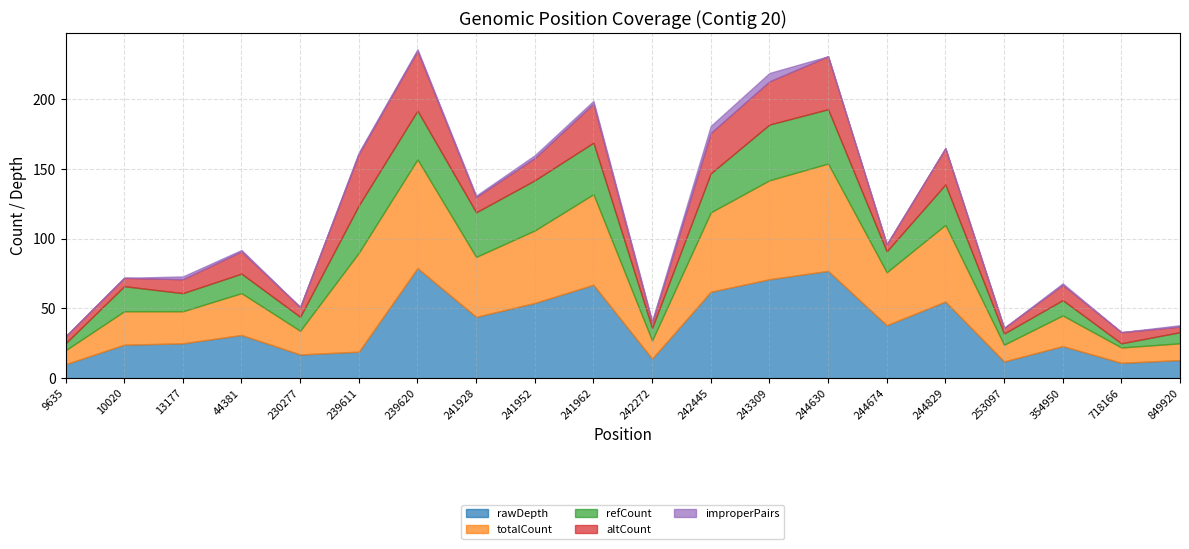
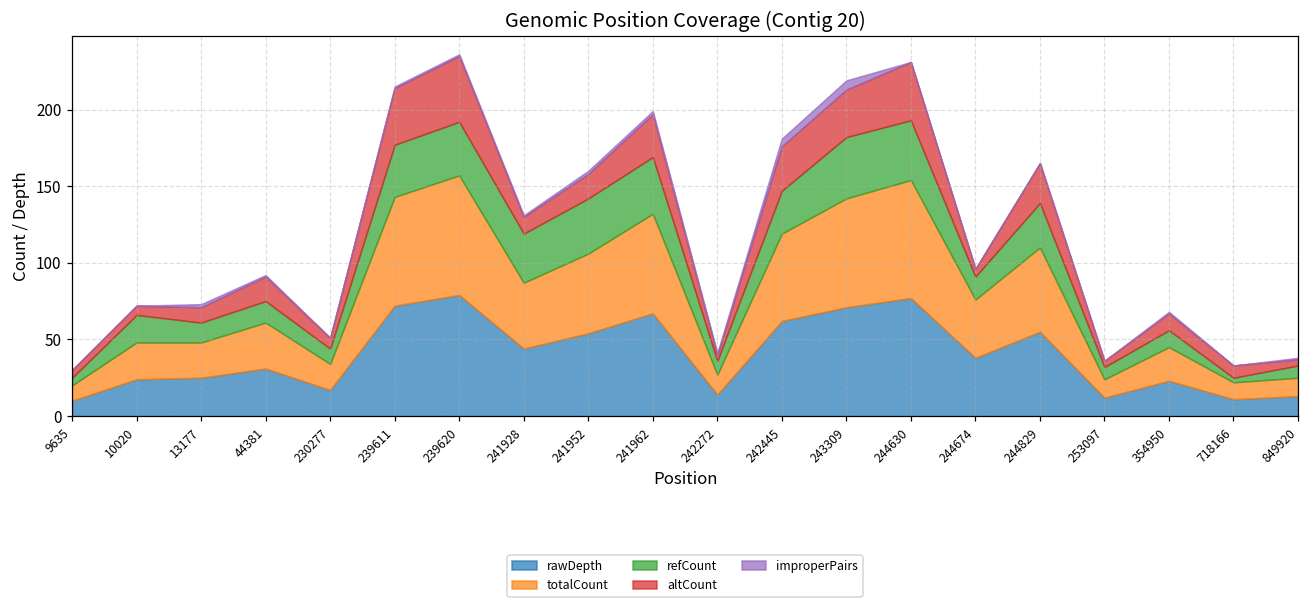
  {
    "rawDepth": {
      "9635": 10,
      "10020": 24,
      "13177": 25,
      "44381": 31,
      "230277": 17,
-     "239611": 19,
+     "239611": 72,
      "239620": 79,
      "241928": 44,
      "241952": 54,
      "241962": 67,
      "242272": 14,
      "242445": 62,
      "243309": 71,
      "244630": 77,
      "244674": 38,
      "244829": 55,
      "253097": 12,
      "354950": 23,
      "718166": 11,
      "849920": 13
    },
    "totalCount": {
      "9635": 10,
      "10020": 24,
      "13177": 23,
      "44381": 30,
      "230277": 17,
      "239611": 71,
      "239620": 78,
      "241928": 43,
      "241952": 52,
      "241962": 65,
      "242272": 13,
      "242445": 57,
      "243309": 71,
      "244630": 77,
      "244674": 38,
      "244829": 55,
      "253097": 12,
      "354950": 22,
      "718166": 11,
      "849920": 12
    },
    "refCount": {
      "9635": 5,
      "10020": 18,
      "13177": 13,
      "44381": 14,
      "230277": 10,
      "239611": 34,
      "239620": 35,
      "241928": 32,
      "241952": 36,
      "241962": 37,
      "242272": 9,
      "242445": 28,
      "243309": 40,
      "244630": 39,
      "244674": 15,
      "244829": 29,
      "253097": 8,
      "354950": 11,
      "718166": 3,
      "849920": 8
    },
    "altCount": {
      "13177": 10,
      "241952": 16,
      "241962": 28,
      "242445": 29,
      "243309": 31
    },
    "improperPairs": {
      "13177": 2,
      "241952": 2,
      "241962": 2,
      "242445": 5,
      "243309": 6
    }
  }
